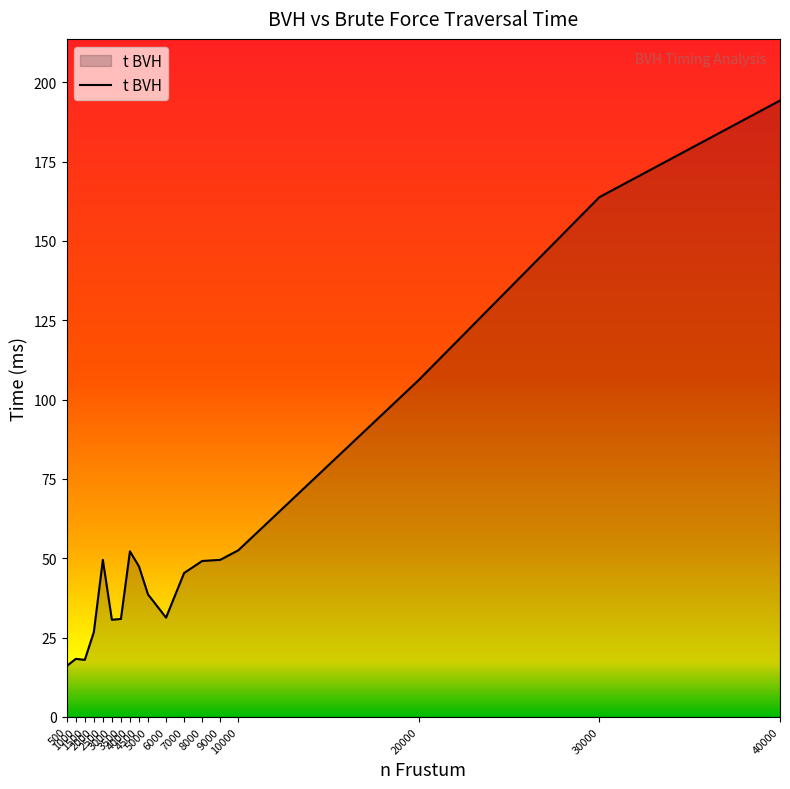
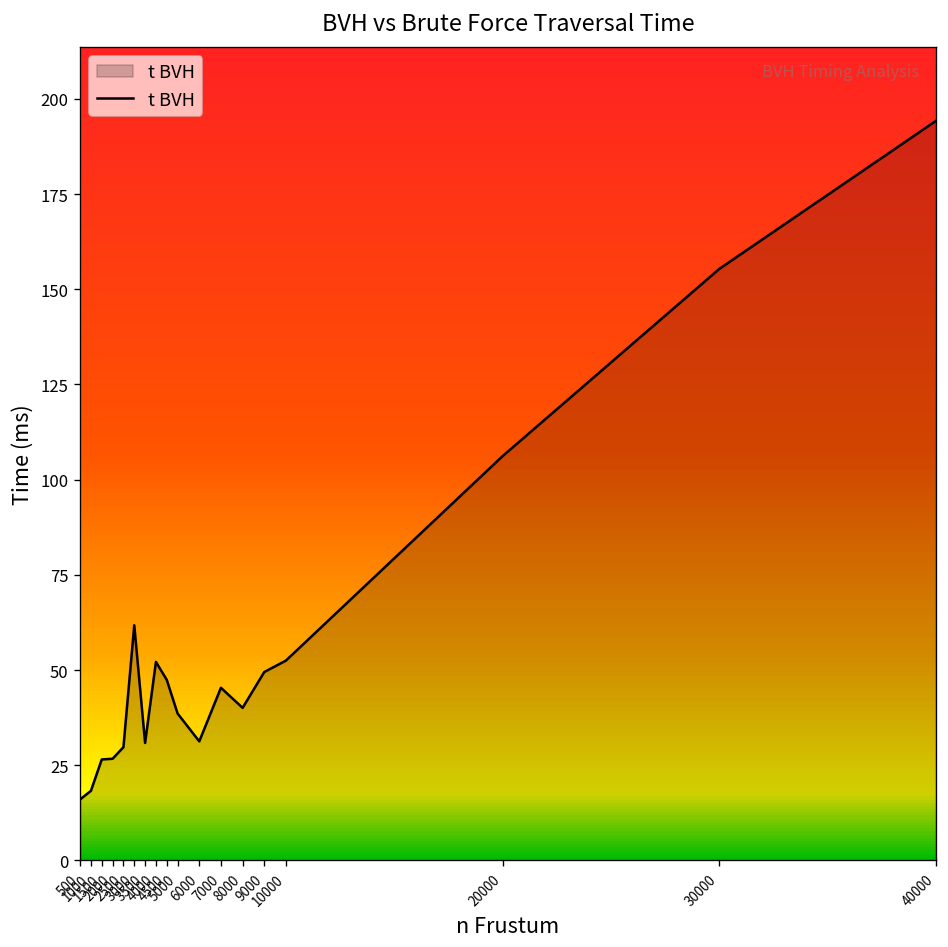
  {
    "500": 16,
    "1000": 18,
-   "1500": 18,
+   "1500": 27,
    "2000": 27,
-   "2500": 49,
-   "3000": 31,
+   "2500": 30,
+   "3000": 62,
    "3500": 31,
    "4000": 52,
    "4500": 47,
    "5000": 39,
    "6000": 31,
    "7000": 45,
-   "8000": 49,
+   "8000": 40,
    "9000": 49,
    "10000": 52,
    "20000": 106,
-   "30000": 164,
+   "30000": 155,
    "40000": 194
  }
